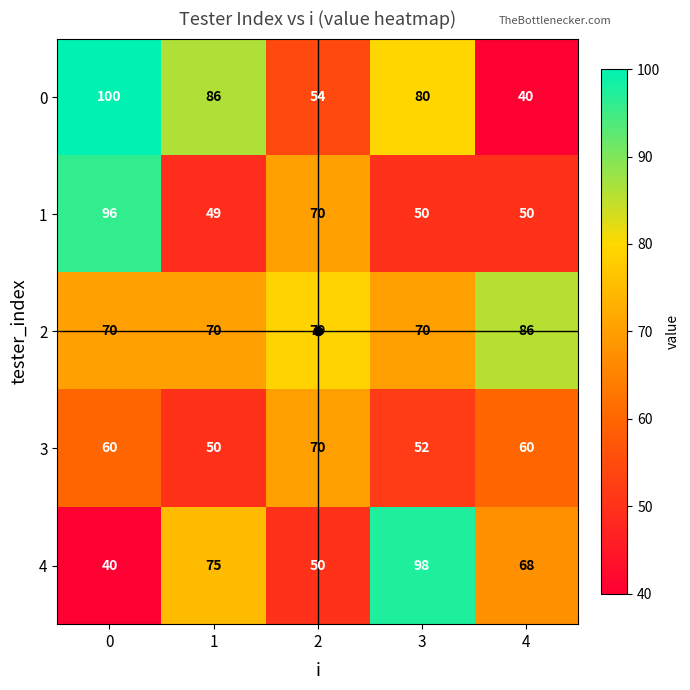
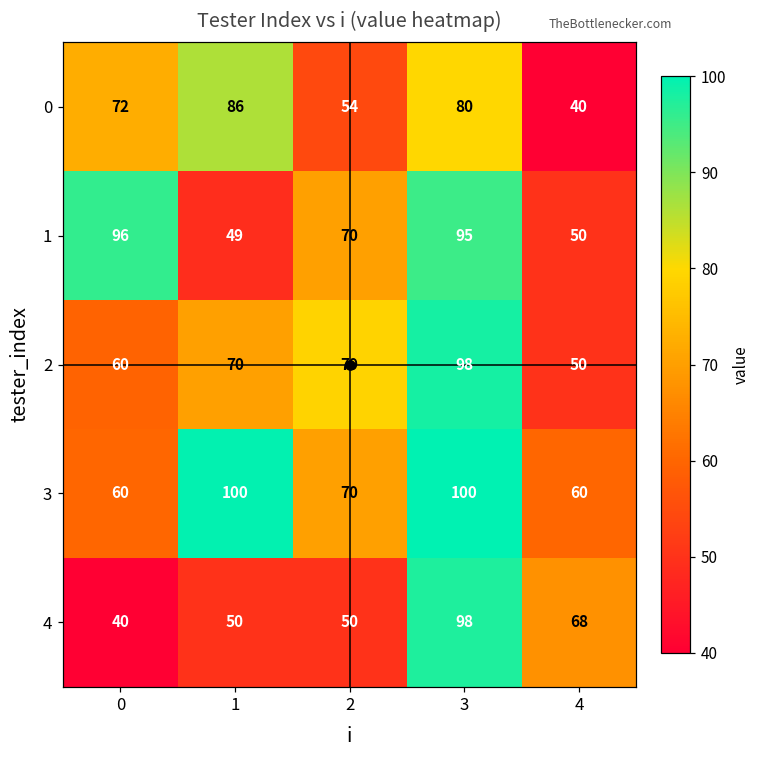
  {
    "0": {
-     "0": 100,
+     "0": 72,
      "1": 86,
      "2": 54,
      "3": 80,
      "4": 40
    },
    "1": {
      "0": 96,
      "1": 49,
      "2": 70,
-     "3": 50,
+     "3": 95,
      "4": 50
    },
    "2": {
-     "0": 70,
+     "0": 60,
      "1": 70,
-     "3": 70,
-     "4": 86
+     "3": 98,
+     "4": 50
    },
    "3": {
      "0": 60,
-     "1": 50,
+     "1": 100,
      "2": 70,
-     "3": 52,
+     "3": 100,
      "4": 60
    },
    "4": {
      "0": 40,
-     "1": 75,
+     "1": 50,
      "2": 50,
      "3": 98,
      "4": 68
    }
  }
